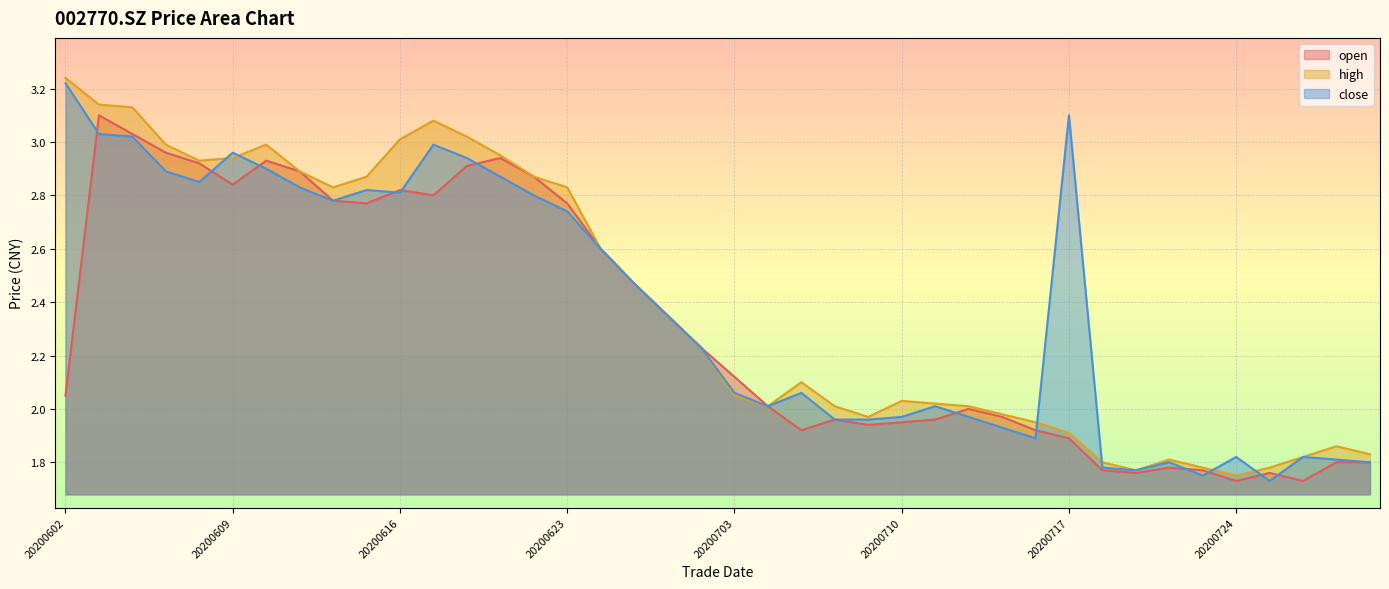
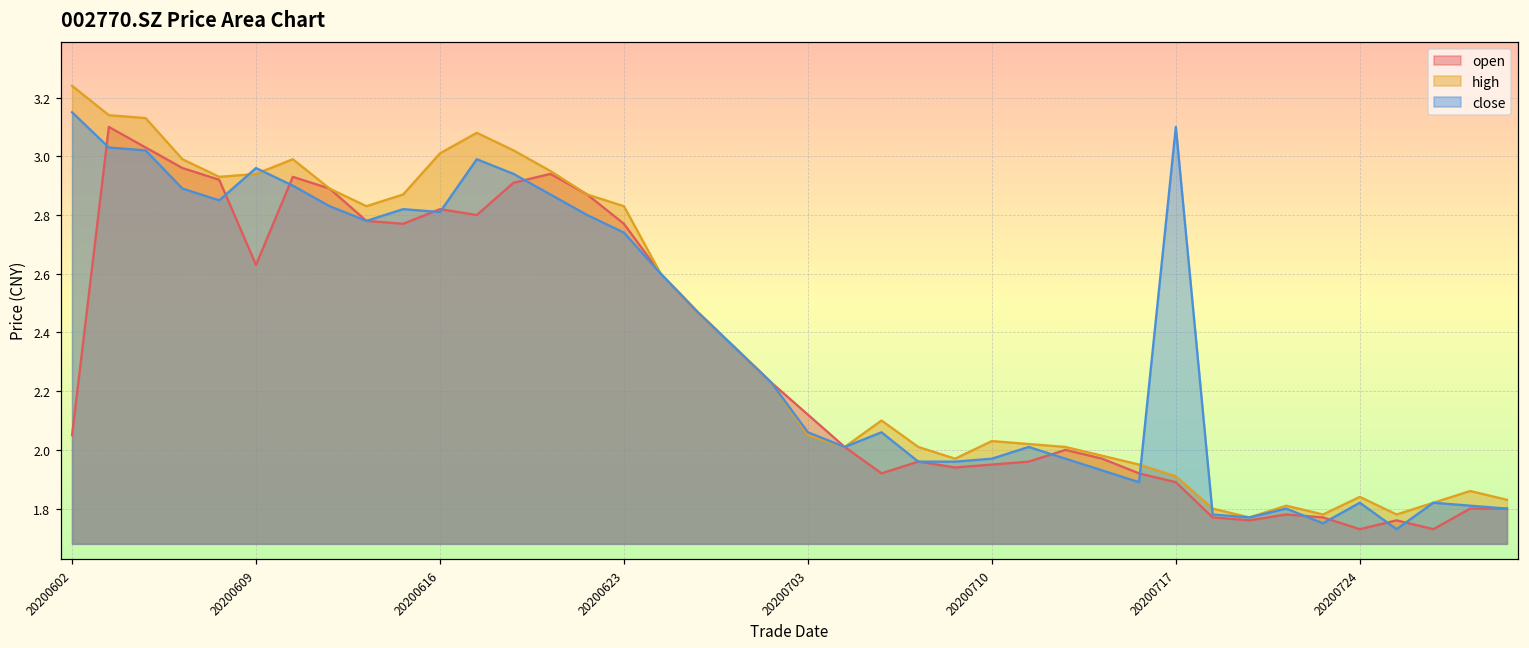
  {
    "open": {
      "20200602": 2.05,
-     "20200609": 2.84,
+     "20200609": 2.63,
      "20200616": 2.82,
      "20200623": 2.77,
      "20200703": 2.12,
      "20200710": 1.95,
      "20200717": 1.89,
      "20200724": 1.73
    },
    "high": {
      "20200602": 3.24,
      "20200609": 2.94,
      "20200616": 3.01,
      "20200623": 2.83,
      "20200703": 2.05,
      "20200710": 2.03,
      "20200717": 1.91,
-     "20200724": 1.75
+     "20200724": 1.84
    },
    "close": {
-     "20200602": 3.22,
+     "20200602": 3.15,
      "20200609": 2.96,
      "20200616": 2.81,
      "20200623": 2.74,
      "20200703": 2.06,
      "20200710": 1.97,
      "20200717": 3.10,
      "20200724": 1.82
    }
  }
